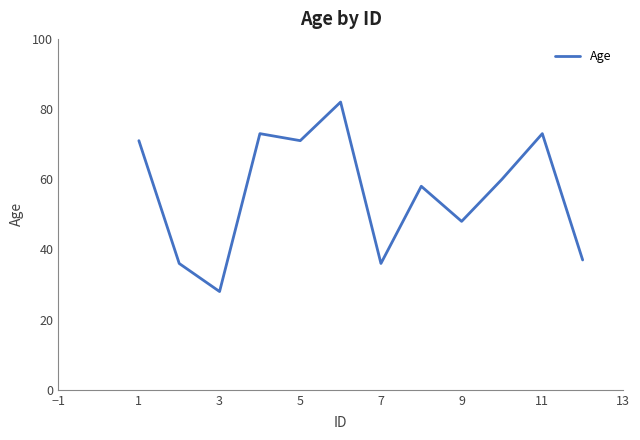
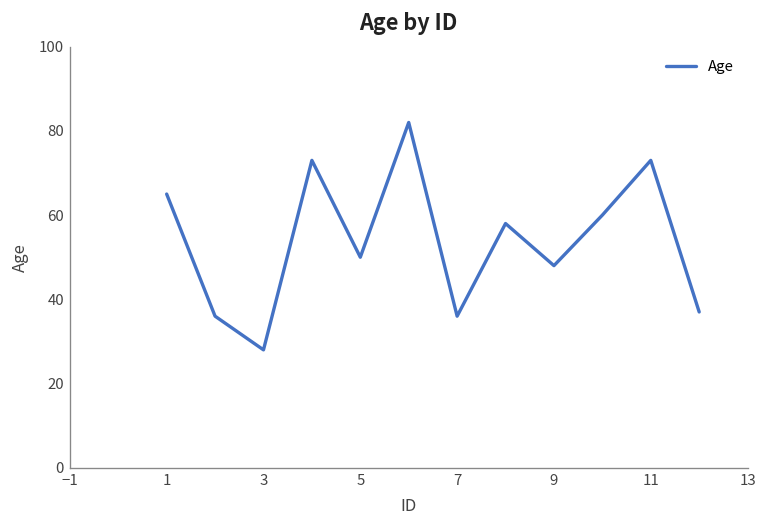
  {
-   "1": 71,
+   "1": 65,
    "3": 28,
-   "5": 71,
+   "5": 50,
    "7": 36,
    "9": 48,
    "11": 73
  }
